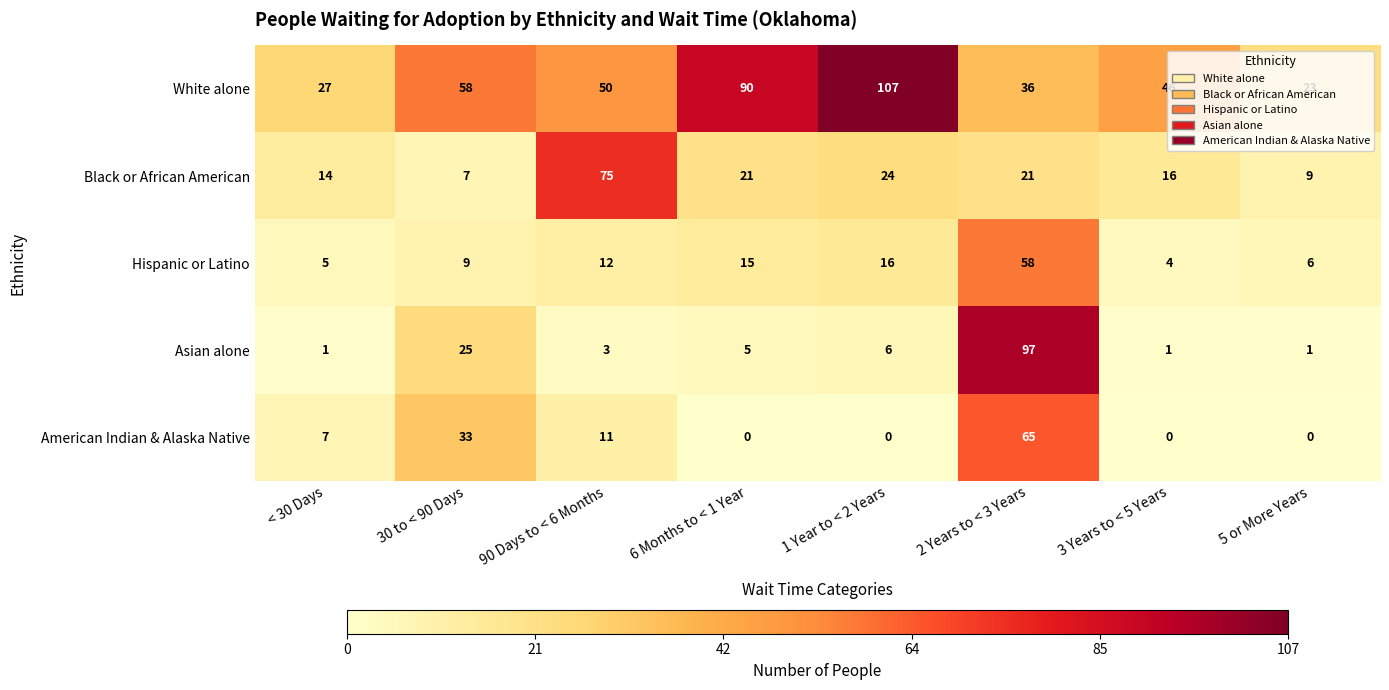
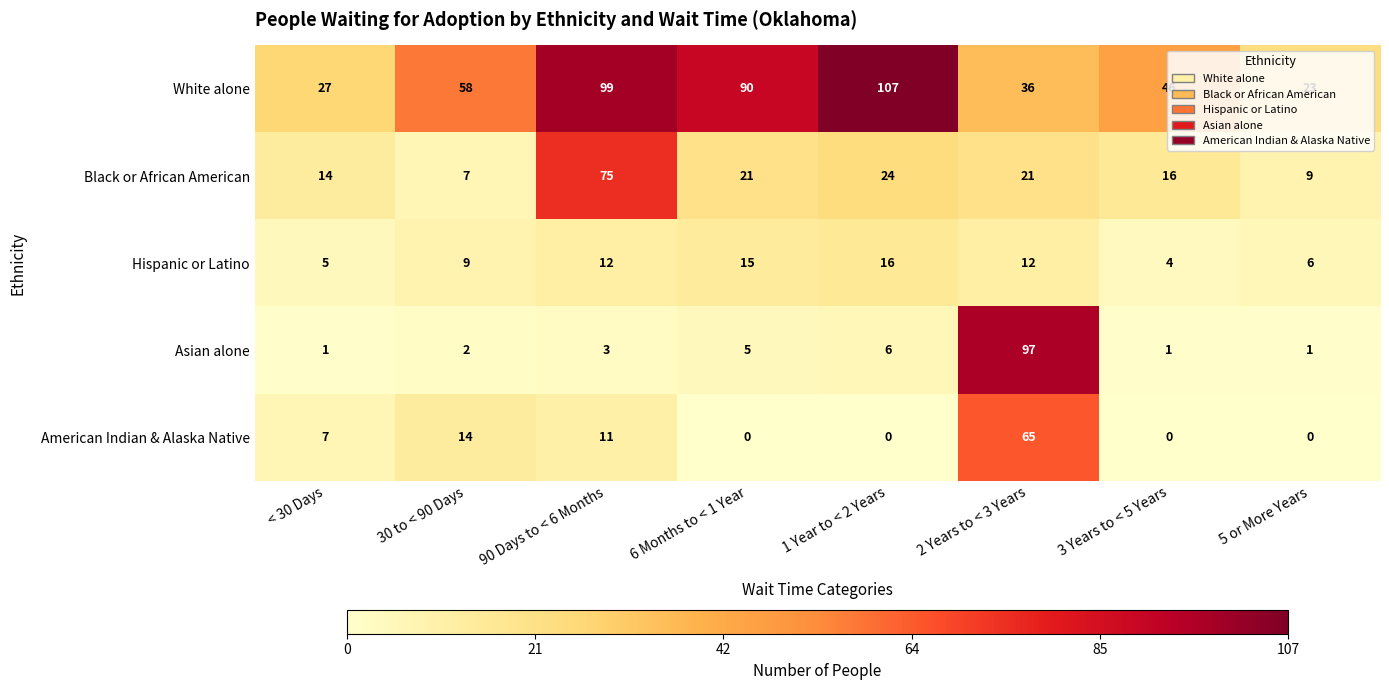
  {
    "White alone": {
      "< 30 Days": 27,
      "30 to < 90 Days": 58,
-     "90 Days to < 6 Months": 50,
+     "90 Days to < 6 Months": 99,
      "6 Months to < 1 Year": 90,
      "1 Year to < 2 Years": 107,
      "2 Years to < 3 Years": 36
    },
    "Black or African American": {
      "< 30 Days": 14,
      "30 to < 90 Days": 7,
      "90 Days to < 6 Months": 75,
      "6 Months to < 1 Year": 21,
      "1 Year to < 2 Years": 24,
      "2 Years to < 3 Years": 21,
      "3 Years to < 5 Years": 16,
      "5 or More Years": 9
    },
    "Hispanic or Latino": {
      "< 30 Days": 5,
      "30 to < 90 Days": 9,
      "90 Days to < 6 Months": 12,
      "6 Months to < 1 Year": 15,
      "1 Year to < 2 Years": 16,
-     "2 Years to < 3 Years": 58,
+     "2 Years to < 3 Years": 12,
      "3 Years to < 5 Years": 4,
      "5 or More Years": 6
    },
    "Asian alone": {
      "< 30 Days": 1,
-     "30 to < 90 Days": 25,
+     "30 to < 90 Days": 2,
      "90 Days to < 6 Months": 3,
      "6 Months to < 1 Year": 5,
      "1 Year to < 2 Years": 6,
      "2 Years to < 3 Years": 97,
      "3 Years to < 5 Years": 1,
      "5 or More Years": 1
    },
    "American Indian & Alaska Native": {
      "< 30 Days": 7,
-     "30 to < 90 Days": 33,
+     "30 to < 90 Days": 14,
      "90 Days to < 6 Months": 11,
      "6 Months to < 1 Year": 0,
      "1 Year to < 2 Years": 0,
      "2 Years to < 3 Years": 65,
      "3 Years to < 5 Years": 0,
      "5 or More Years": 0
    }
  }
